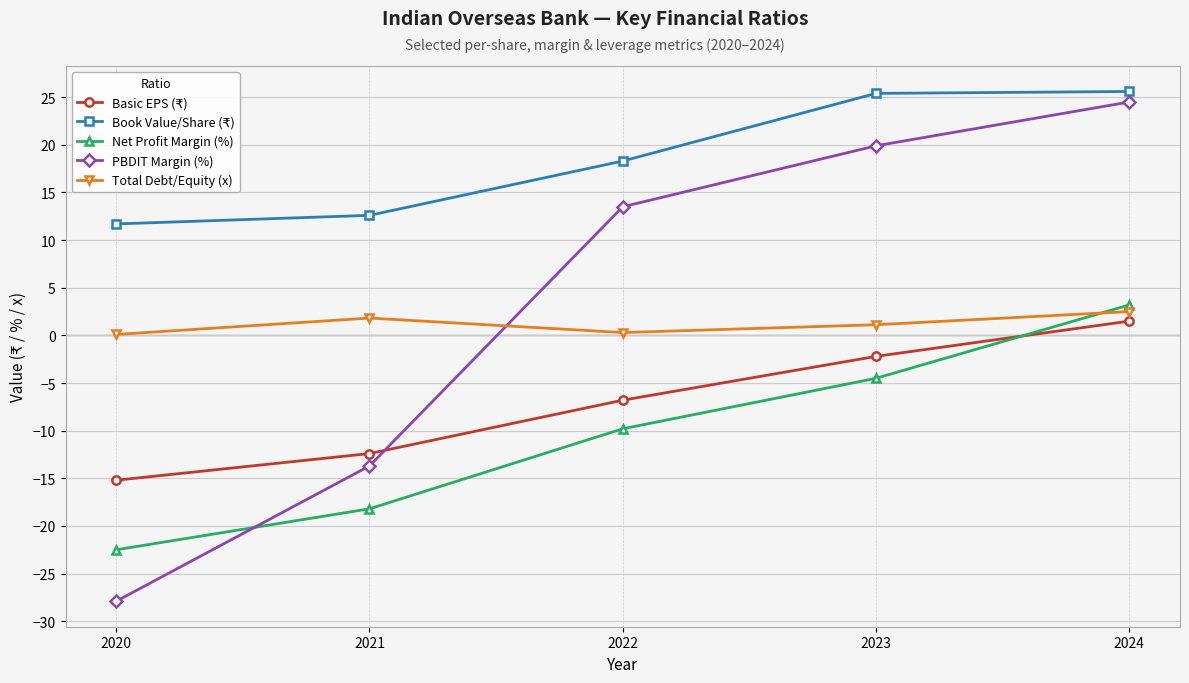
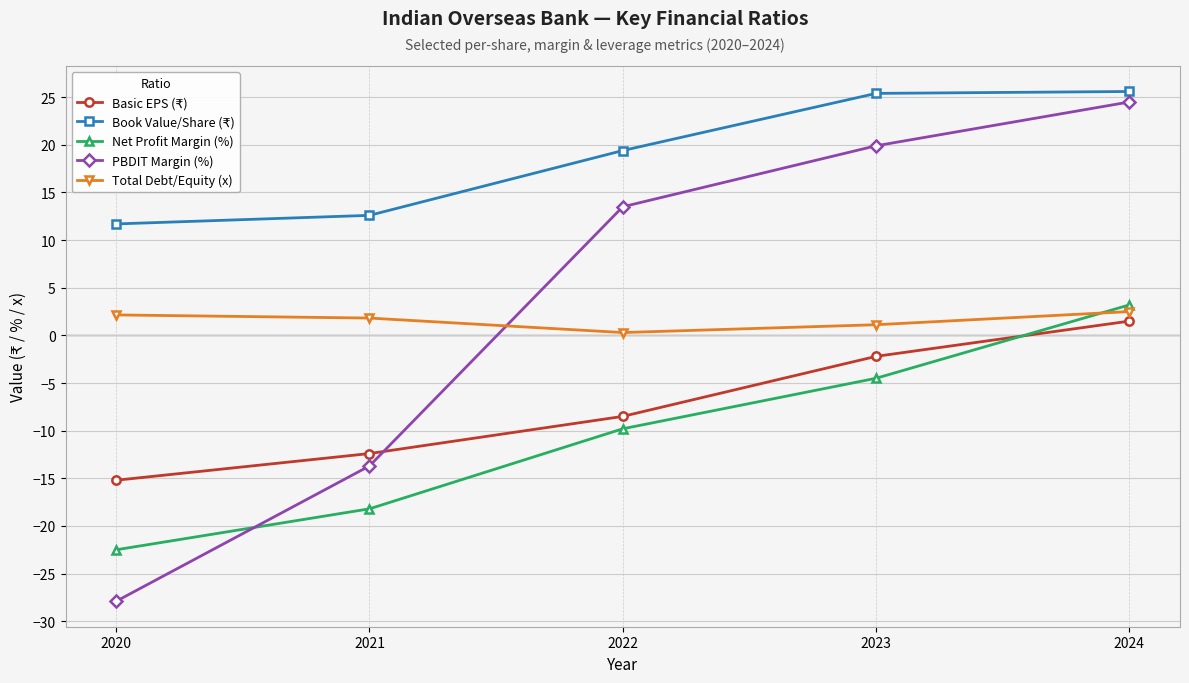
  {
    "Basic EPS (₹)": {
      "2020": -15,
      "2021": -12,
-     "2022": -7,
+     "2022": -9,
      "2023": -2,
      "2024": 2
    },
    "Book Value/Share (₹)": {
      "2020": 12,
      "2021": 13,
-     "2022": 18,
+     "2022": 19,
      "2023": 25,
      "2024": 26
    },
    "Net Profit Margin (%)": {
      "2020": -23,
      "2021": -18,
      "2022": -10,
      "2023": -5,
      "2024": 3
    },
    "PBDIT Margin (%)": {
      "2020": -28,
      "2021": -14,
      "2022": 14,
      "2023": 20,
      "2024": 25
    },
    "Total Debt/Equity (x)": {
-     "2020": 0,
+     "2020": 2,
      "2021": 2,
      "2022": 0,
      "2023": 1,
      "2024": 3
    }
  }
